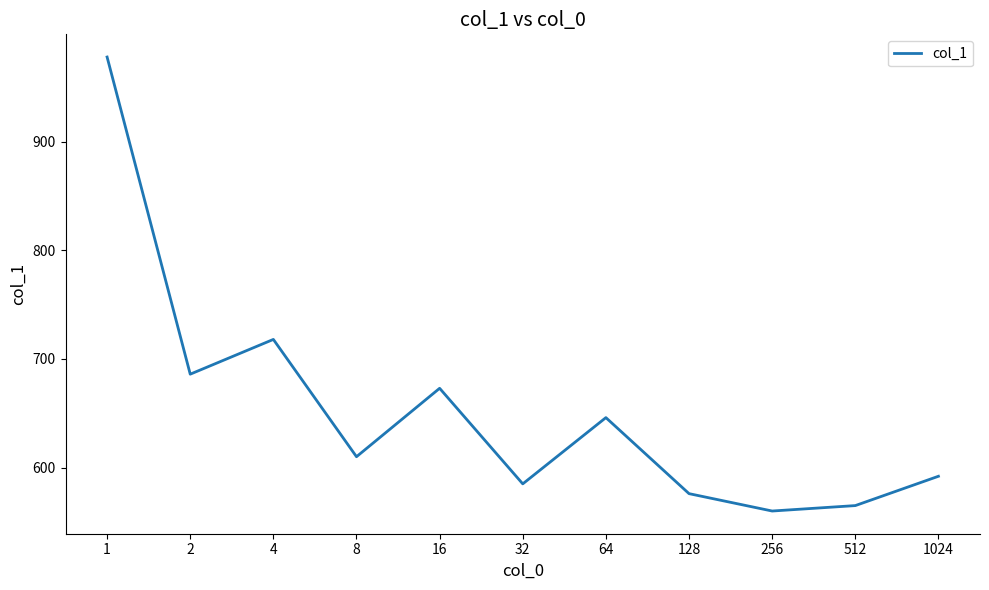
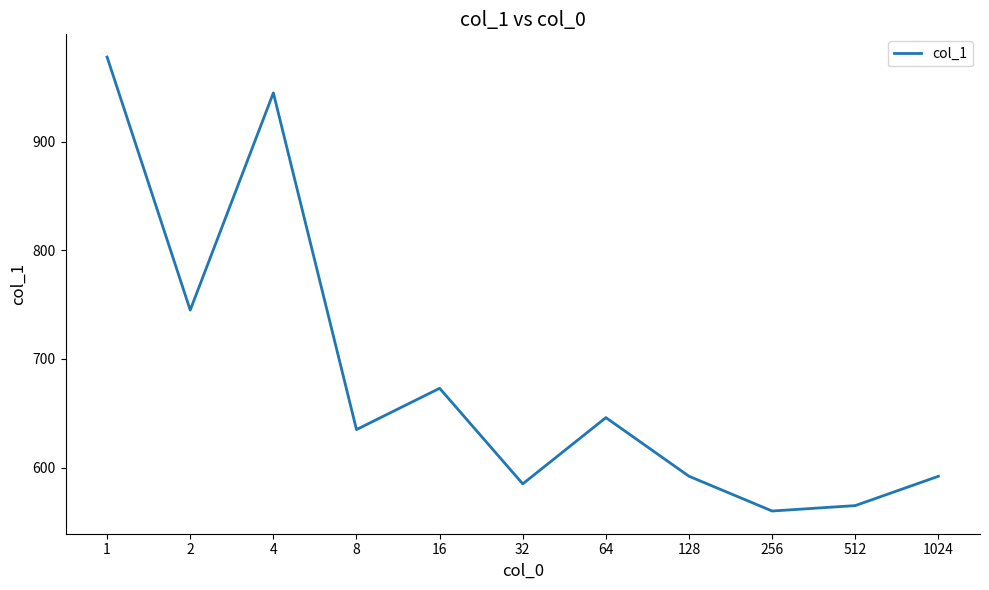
  {
    "1": 978,
-   "2": 686,
-   "4": 718,
-   "8": 610,
+   "2": 745,
+   "4": 945,
+   "8": 635,
    "16": 673,
    "32": 585,
    "64": 646,
-   "128": 576,
+   "128": 592,
    "256": 560,
    "512": 565,
    "1024": 592
  }
